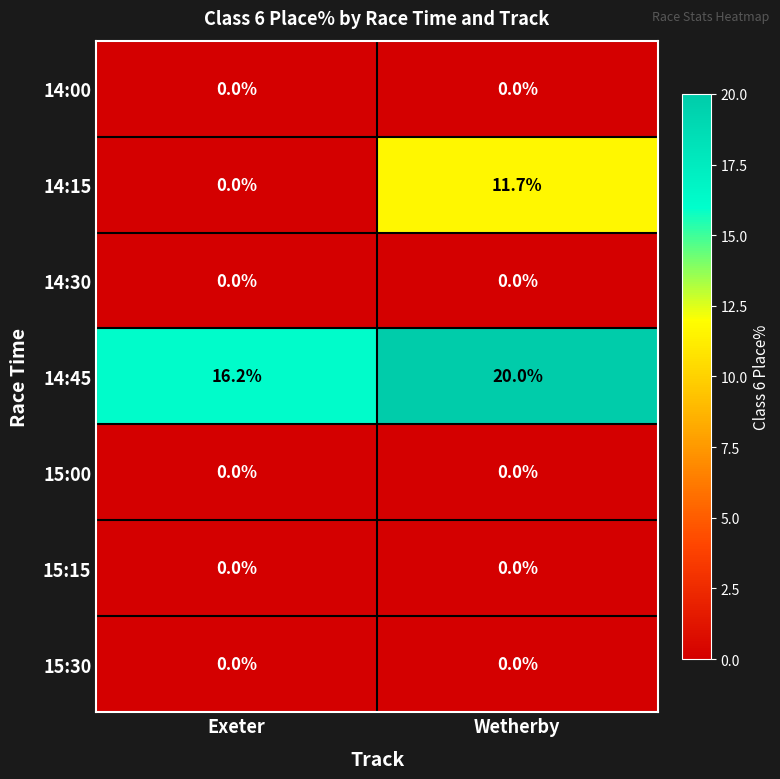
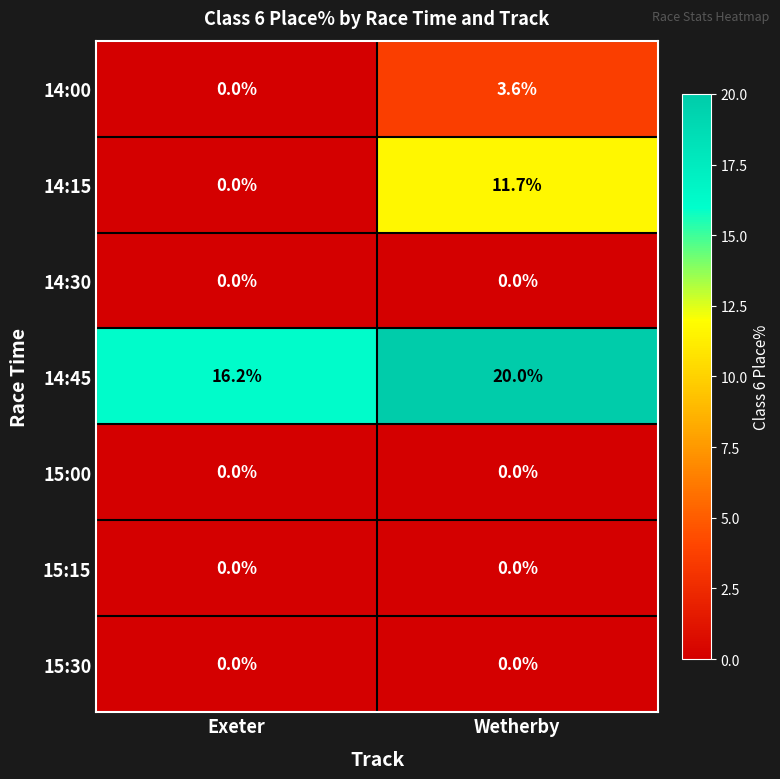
  {
    "14:00": {
      "Exeter": "0.0%",
-     "Wetherby": "0.0%"
+     "Wetherby": "3.6%"
    },
    "14:15": {
      "Exeter": "0.0%",
      "Wetherby": "11.7%"
    },
    "14:30": {
      "Exeter": "0.0%",
      "Wetherby": "0.0%"
    },
    "14:45": {
      "Exeter": "16.2%",
      "Wetherby": "20.0%"
    },
    "15:00": {
      "Exeter": "0.0%",
      "Wetherby": "0.0%"
    },
    "15:15": {
      "Exeter": "0.0%",
      "Wetherby": "0.0%"
    },
    "15:30": {
      "Exeter": "0.0%",
      "Wetherby": "0.0%"
    }
  }
